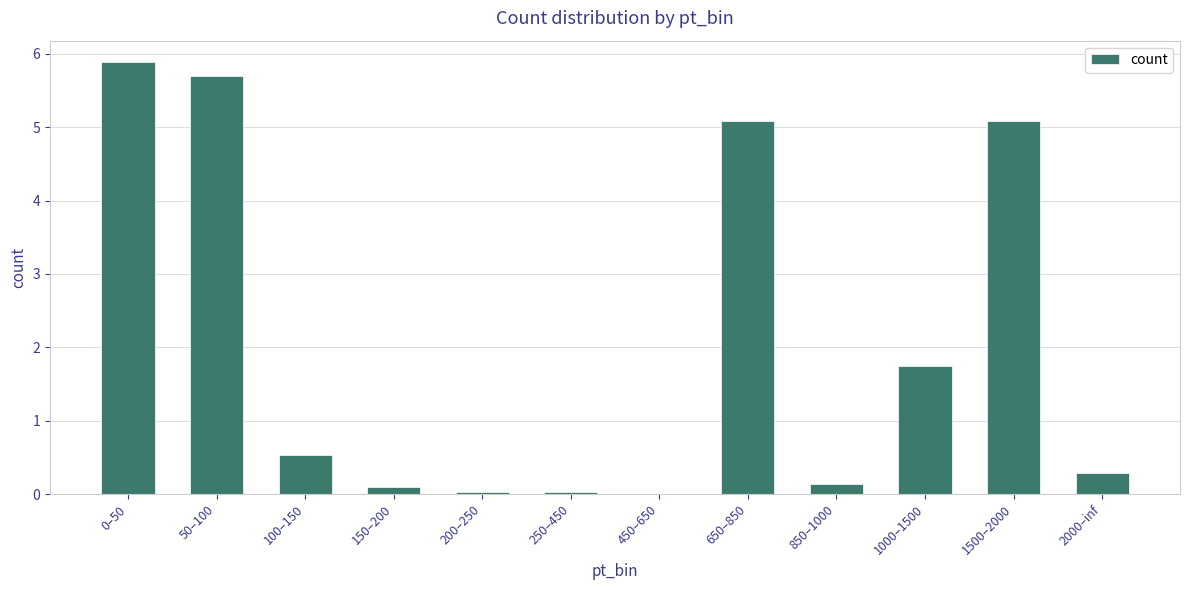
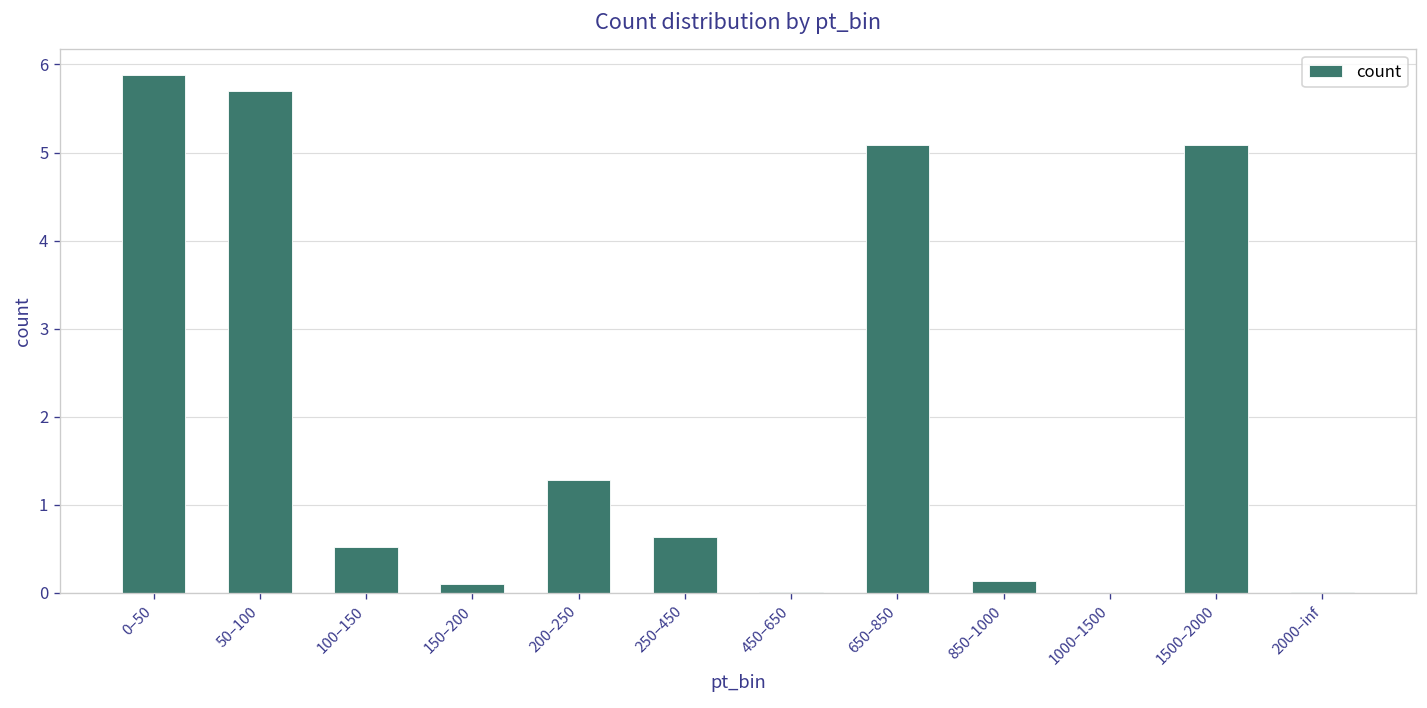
  {
    "0–50": 5.9,
    "50–100": 5.7,
    "100–150": 0.5,
    "150–200": 0.1,
-   "200–250": 0.0,
-   "250–450": 0.0,
+   "200–250": 1.3,
+   "250–450": 0.6,
    "650–850": 5.1,
    "850–1000": 0.1,
-   "1000–1500": 1.7,
+   "1000–1500": 0.0,
    "1500–2000": 5.1,
-   "2000–inf": 0.3
+   "2000–inf": 0.0
  }
